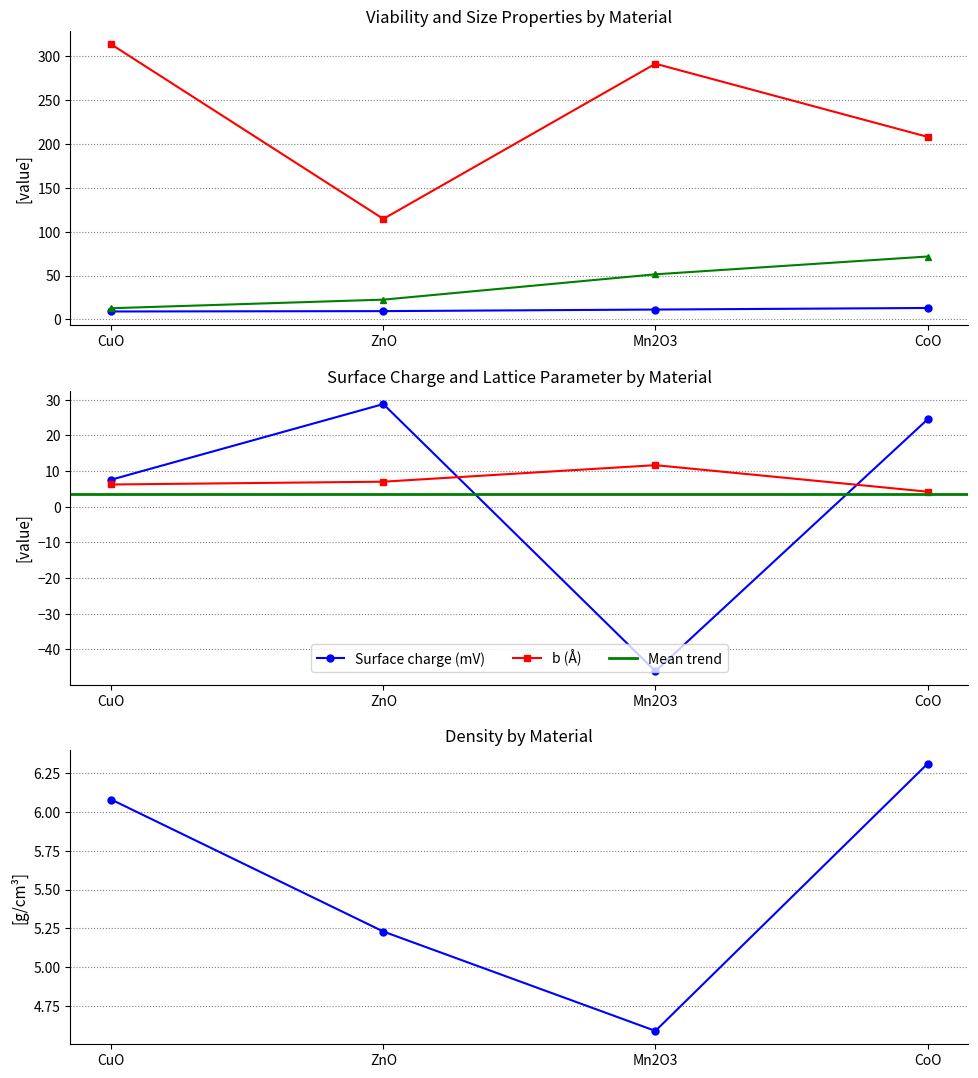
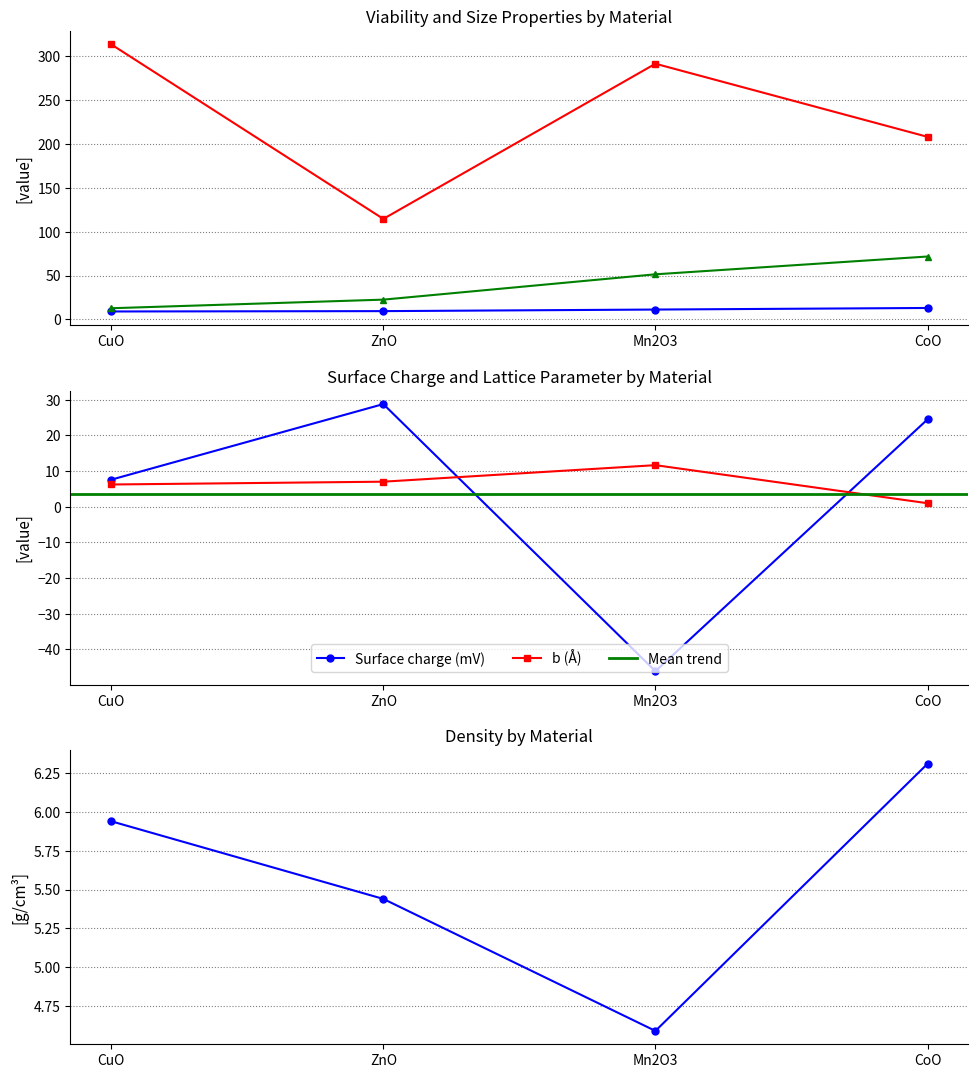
  {
    "Surface Charge and Lattice Parameter by Material": {
      "Surface charge (mV)": {
        "CuO": 8,
        "ZnO": 29,
        "CoO": 25
      },
      "b (Å)": {
        "CuO": 6,
        "ZnO": 7,
        "Mn2O3": 12,
-       "CoO": 4
+       "CoO": 1
      }
    },
    "Density by Material": {
-     "CuO": 6.08,
-     "ZnO": 5.23,
+     "CuO": 5.94,
+     "ZnO": 5.44,
      "Mn2O3": 4.59,
      "CoO": 6.31
    }
  }
